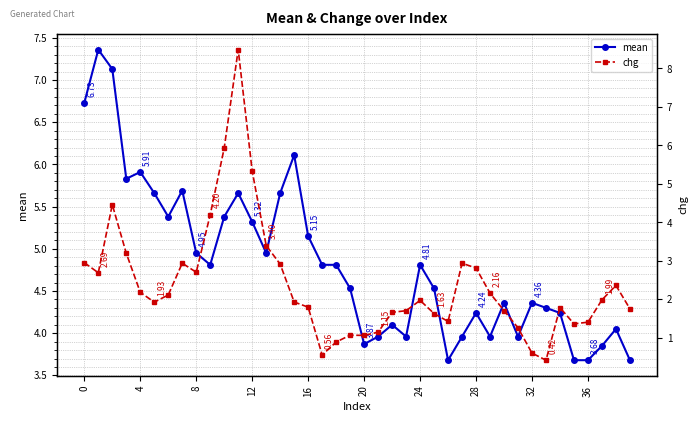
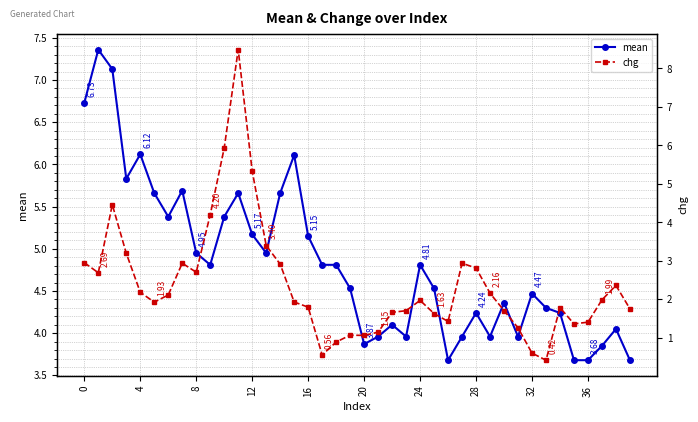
  {
    "mean": {
      "0": 6.73,
-     "4": 5.91,
+     "4": 6.12,
      "8": 4.95,
-     "12": 5.32,
+     "12": 5.17,
      "16": 5.15,
      "20": 3.87,
      "24": 4.81,
      "28": 4.24,
-     "32": 4.36,
+     "32": 4.47,
      "36": 3.68
    }
  }
